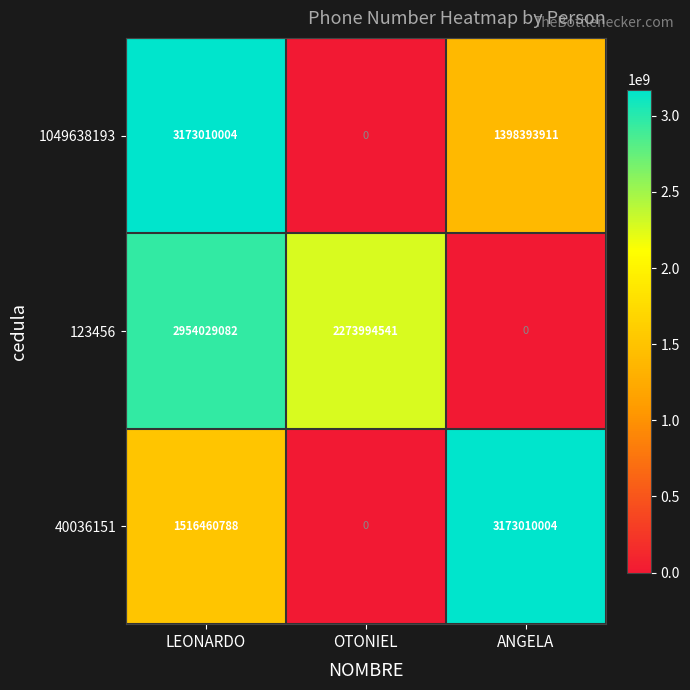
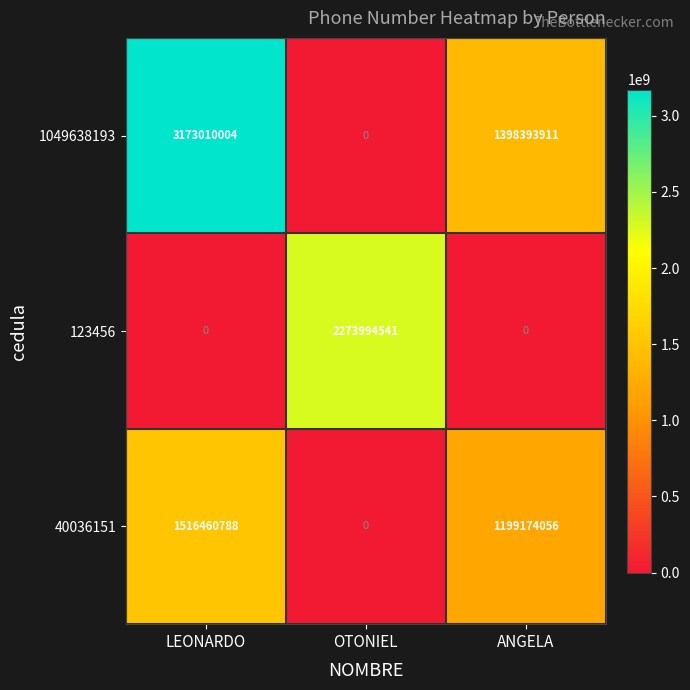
  {
    "1049638193": {
      "LEONARDO": 3173010004,
      "OTONIEL": 0,
      "ANGELA": 1398393911
    },
    "123456": {
-     "LEONARDO": 2954029082,
+     "LEONARDO": 0,
      "OTONIEL": 2273994541,
      "ANGELA": 0
    },
    "40036151": {
      "LEONARDO": 1516460788,
      "OTONIEL": 0,
-     "ANGELA": 3173010004
+     "ANGELA": 1199174056
    }
  }
